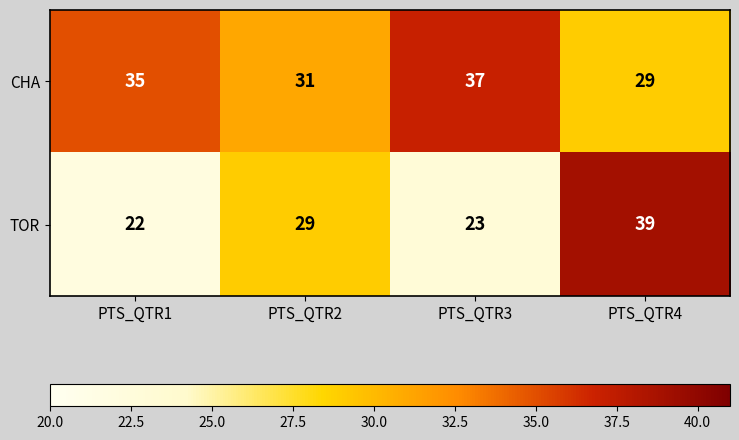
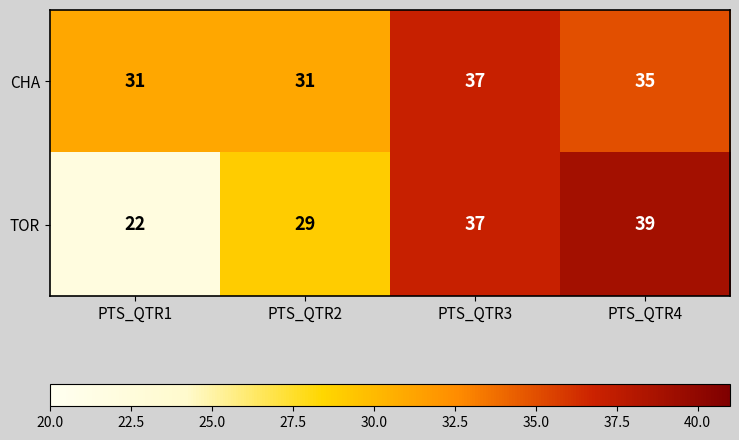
  {
    "CHA": {
-     "PTS_QTR1": 35,
+     "PTS_QTR1": 31,
      "PTS_QTR2": 31,
      "PTS_QTR3": 37,
-     "PTS_QTR4": 29
+     "PTS_QTR4": 35
    },
    "TOR": {
      "PTS_QTR1": 22,
      "PTS_QTR2": 29,
-     "PTS_QTR3": 23,
+     "PTS_QTR3": 37,
      "PTS_QTR4": 39
    }
  }
